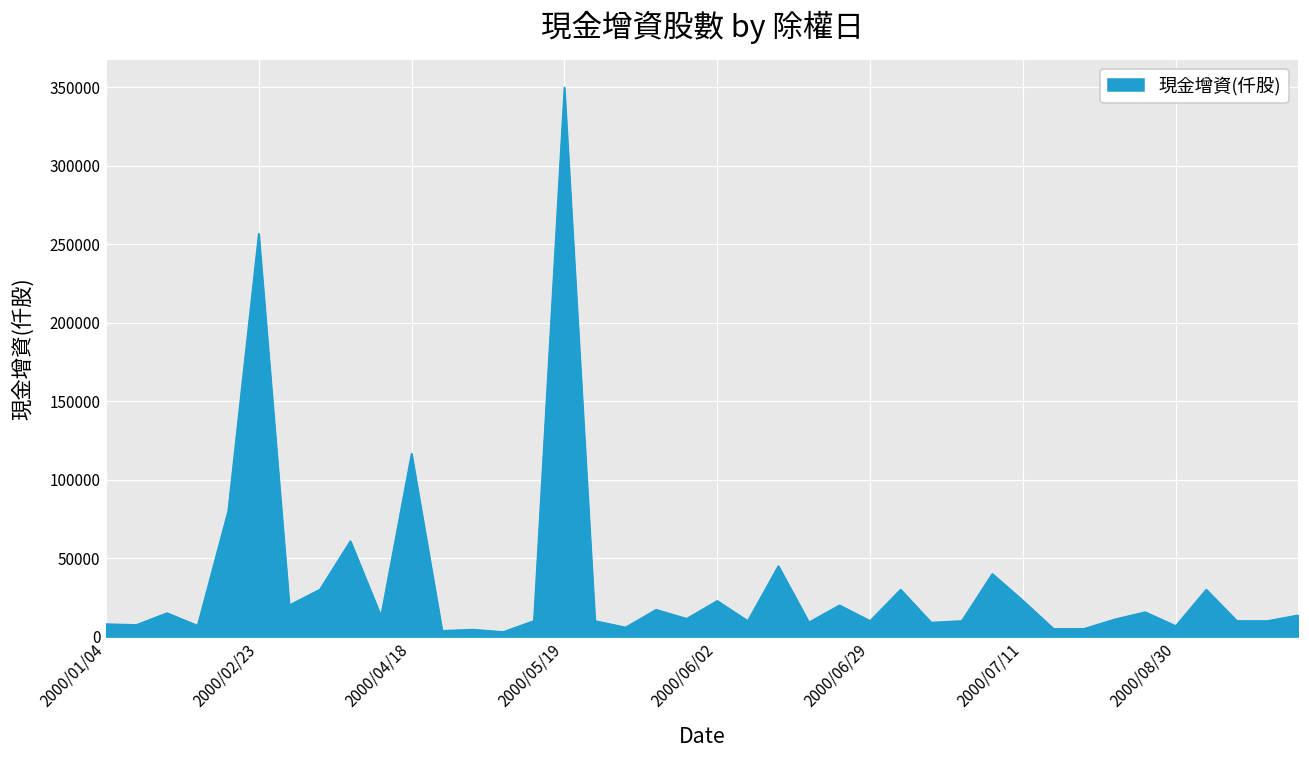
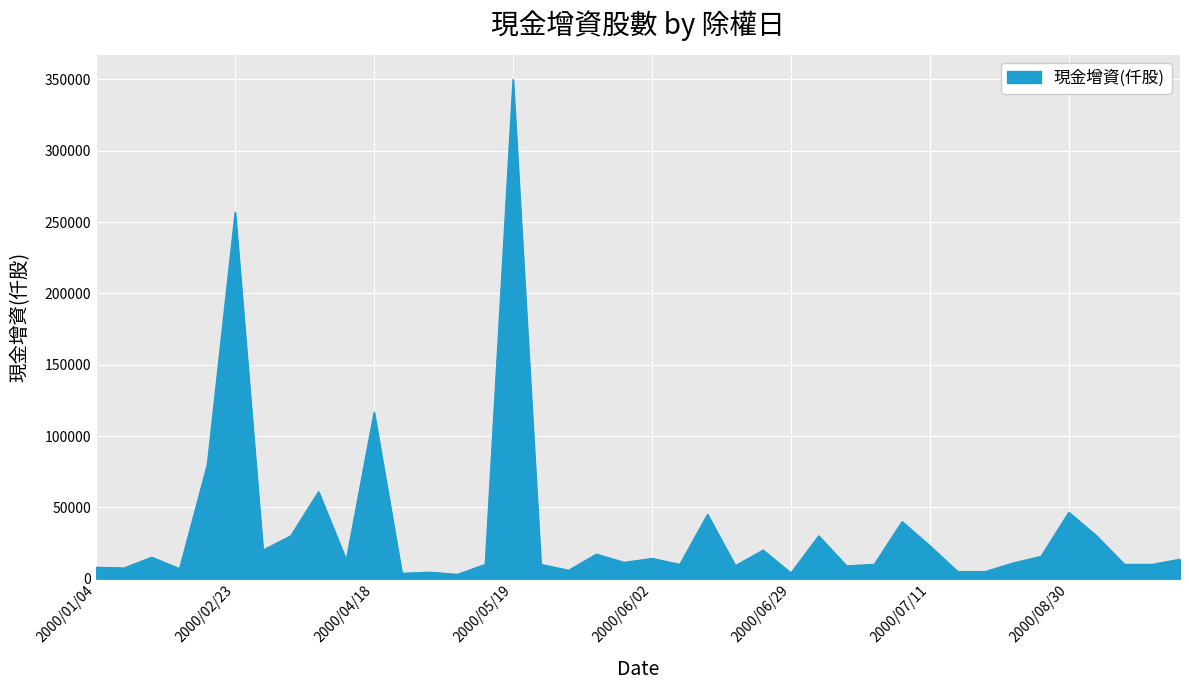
  {
    "2000/01/04": 8000,
    "2000/02/23": 257000,
    "2000/04/18": 117000,
    "2000/05/19": 350000,
-   "2000/06/02": 23000,
-   "2000/06/29": 10000,
+   "2000/06/02": 14000,
+   "2000/06/29": 4000,
    "2000/07/11": 23000,
-   "2000/08/30": 7000
+   "2000/08/30": 47000
  }
